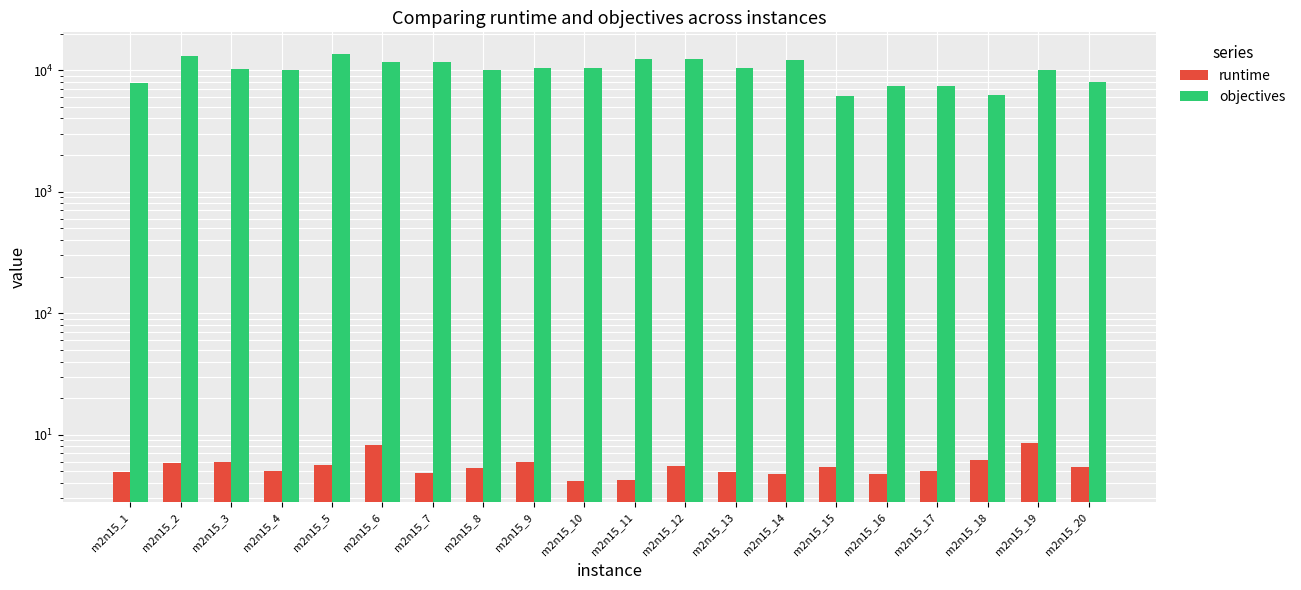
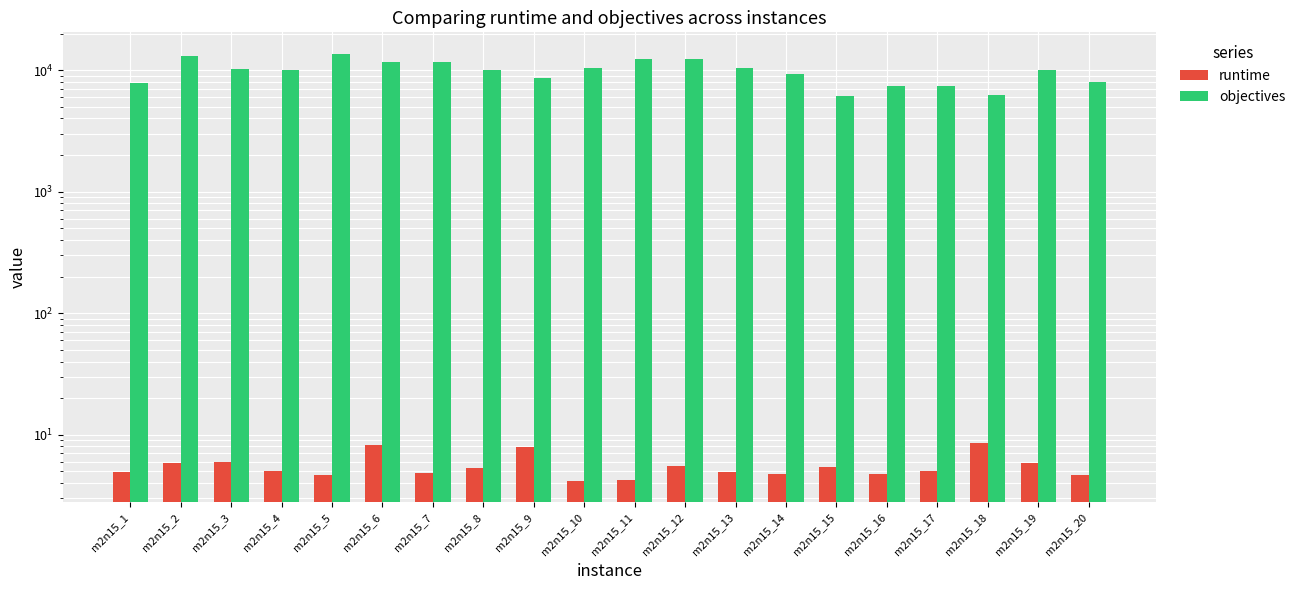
  {
    "runtime": {
      "m2n15_1": 5.0,
      "m2n15_2": 6,
      "m2n15_3": 6,
      "m2n15_4": 5.0,
-     "m2n15_5": 6,
+     "m2n15_5": 4.7,
      "m2n15_6": 8,
      "m2n15_7": 4.8,
      "m2n15_8": 5,
-     "m2n15_9": 6,
+     "m2n15_9": 8,
      "m2n15_10": 4.2,
      "m2n15_11": 4.2,
      "m2n15_12": 6,
      "m2n15_13": 5.0,
      "m2n15_14": 4.8,
      "m2n15_15": 5,
      "m2n15_16": 4.7,
      "m2n15_17": 5.0,
-     "m2n15_18": 6,
-     "m2n15_19": 9,
-     "m2n15_20": 5
+     "m2n15_18": 9,
+     "m2n15_19": 6,
+     "m2n15_20": 4.6
    },
    "objectives": {
      "m2n15_1": 8000,
      "m2n15_2": 13000,
      "m2n15_3": 10000,
      "m2n15_4": 10000,
      "m2n15_5": 14000,
      "m2n15_6": 12000,
      "m2n15_7": 12000,
      "m2n15_8": 10000,
-     "m2n15_9": 10000,
+     "m2n15_9": 9000,
      "m2n15_10": 10000,
      "m2n15_11": 12000,
      "m2n15_12": 12000,
      "m2n15_13": 10000,
-     "m2n15_14": 12000,
+     "m2n15_14": 9000,
      "m2n15_15": 6000,
      "m2n15_16": 7000,
      "m2n15_17": 7000,
      "m2n15_18": 6000,
      "m2n15_19": 10000,
      "m2n15_20": 8000
    }
  }
